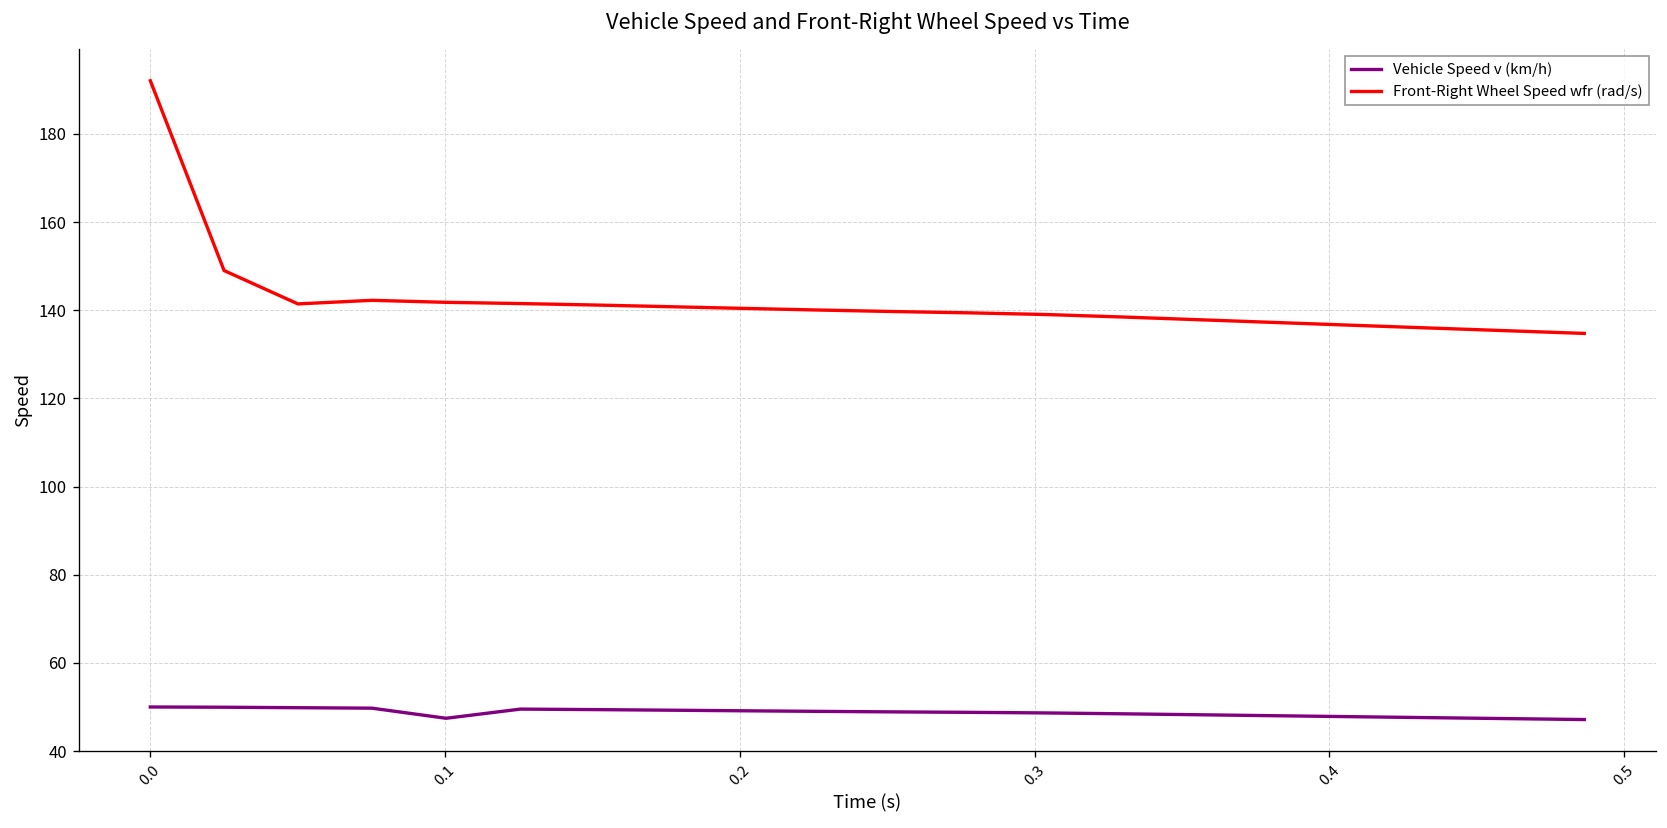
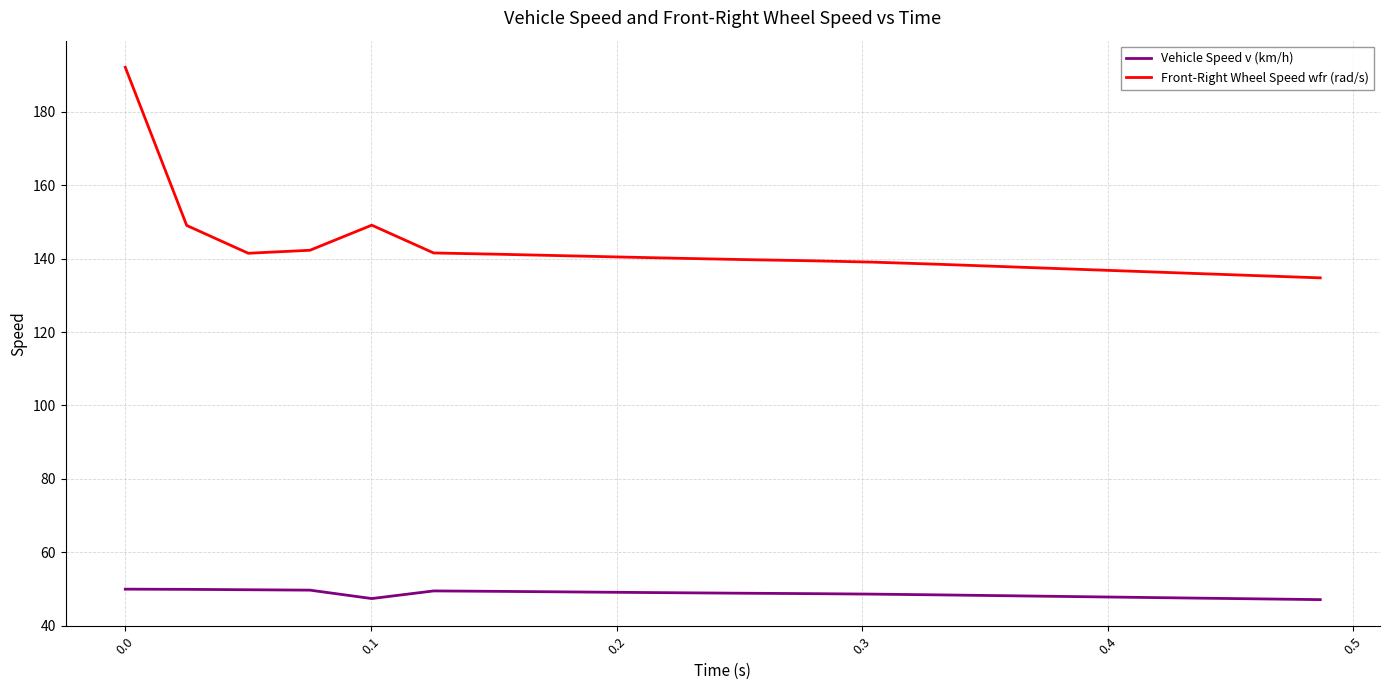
  {
    "Vehicle Speed v (km/h)": {
      "0.0": 50,
      "0.1": 47
    },
    "Front-Right Wheel Speed wfr (rad/s)": {
      "0.0": 192,
-     "0.1": 142
+     "0.1": 149
    }
  }
